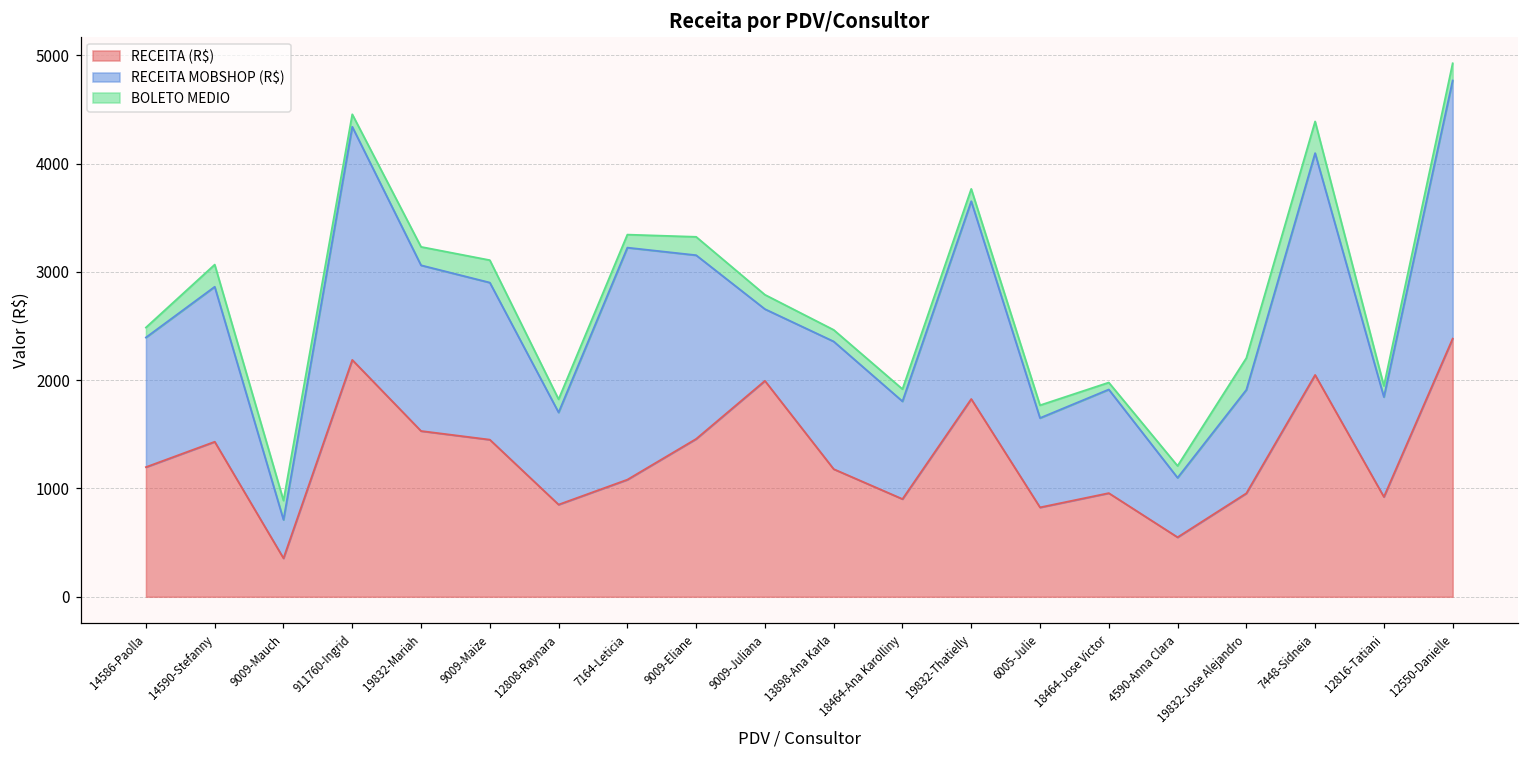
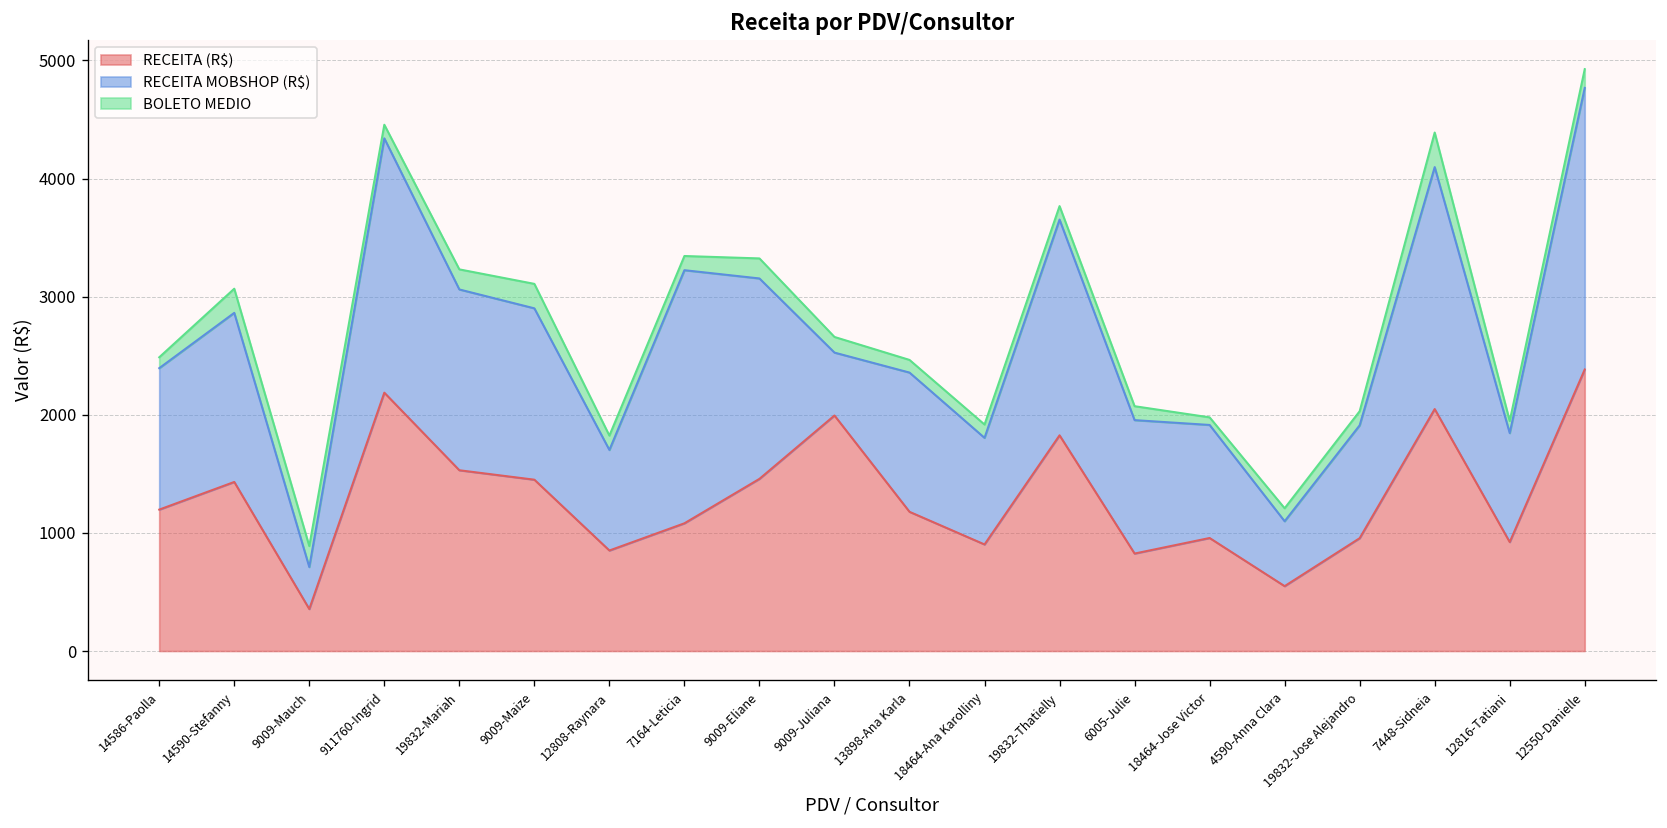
  {
    "RECEITA (R$)": {
      "14586-Paolla": 1200,
      "14590-Stefanny": 1400,
      "9009-Mauch": 400,
      "911760-Ingrid": 2200,
      "19832-Mariah": 1500,
      "9009-Maize": 1500,
      "12808-Raynara": 900,
      "7164-Leticia": 1100,
      "9009-Eliane": 1500,
      "9009-Juliana": 2000,
      "13898-Ana Karla": 1200,
      "18464-Ana Karolliny": 900,
      "19832-Thatielly": 1800,
      "6005-Julie": 800,
      "18464-Jose Victor": 1000,
      "4590-Anna Clara": 500,
      "19832-Jose Alejandro": 1000,
      "7448-Sidneia": 2000,
      "12816-Tatiani": 900,
      "12550-Danielle": 2400
    },
    "RECEITA MOBSHOP (R$)": {
      "14586-Paolla": 1200,
      "14590-Stefanny": 1400,
      "9009-Mauch": 400,
      "911760-Ingrid": 2200,
      "19832-Mariah": 1500,
      "9009-Maize": 1500,
      "12808-Raynara": 900,
      "7164-Leticia": 2100,
      "9009-Eliane": 1700,
-     "9009-Juliana": 700,
+     "9009-Juliana": 500,
      "13898-Ana Karla": 1200,
      "18464-Ana Karolliny": 900,
      "19832-Thatielly": 1800,
-     "6005-Julie": 800,
+     "6005-Julie": 1100,
      "18464-Jose Victor": 1000,
      "4590-Anna Clara": 500,
      "19832-Jose Alejandro": 1000,
      "7448-Sidneia": 2000,
      "12816-Tatiani": 900,
      "12550-Danielle": 2400
    },
    "BOLETO MEDIO": {
      "14586-Paolla": 100,
      "14590-Stefanny": 200,
      "9009-Mauch": 200,
      "911760-Ingrid": 100,
      "19832-Mariah": 200,
      "9009-Maize": 200,
      "12808-Raynara": 100,
      "7164-Leticia": 100,
      "9009-Eliane": 200,
      "9009-Juliana": 100,
      "13898-Ana Karla": 100,
      "18464-Ana Karolliny": 100,
      "19832-Thatielly": 100,
      "6005-Julie": 100,
      "18464-Jose Victor": 100,
      "4590-Anna Clara": 100,
-     "19832-Jose Alejandro": 300,
+     "19832-Jose Alejandro": 100,
      "7448-Sidneia": 300,
      "12816-Tatiani": 100,
      "12550-Danielle": 200
    }
  }
